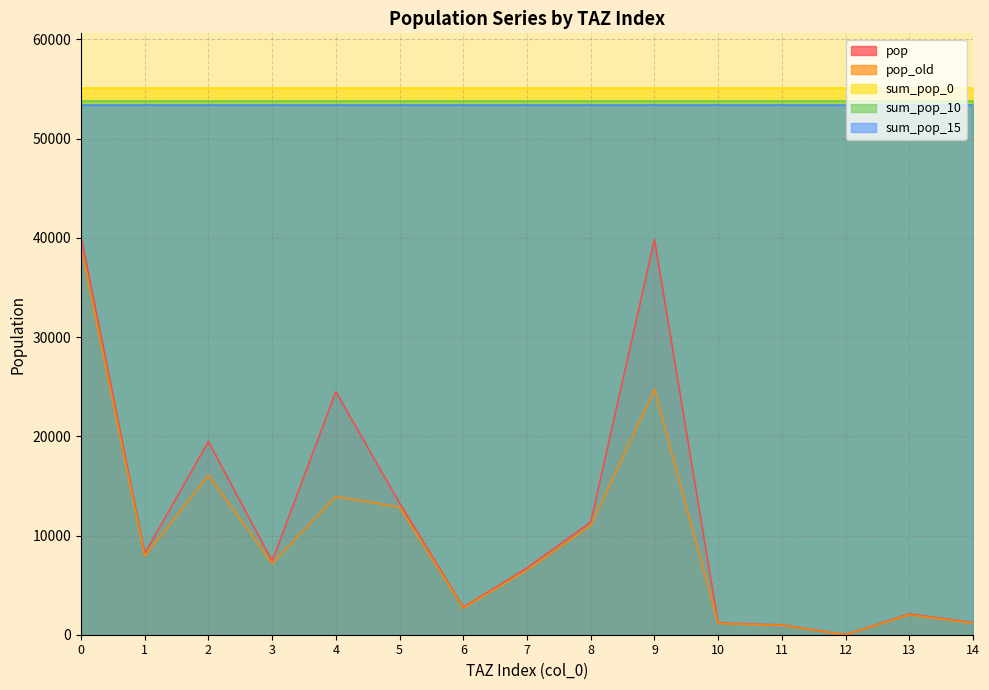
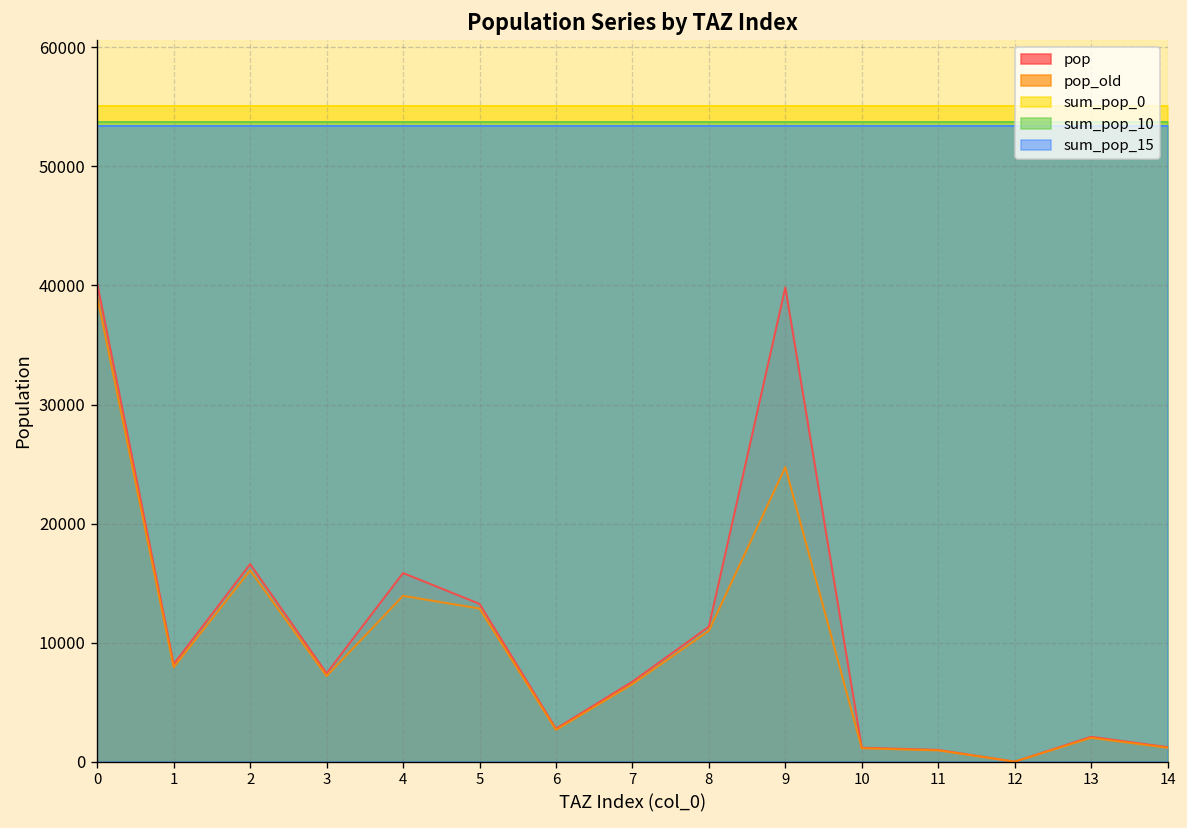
  {
    "pop": {
      "0": 40000,
      "1": 8000,
-     "2": 19000,
-     "4": 24000,
+     "2": 17000,
+     "4": 16000,
      "5": 13000,
      "8": 11000,
      "9": 40000
    },
    "pop_old": {
      "0": 39000,
      "1": 8000,
      "2": 16000,
      "4": 14000,
      "5": 13000,
      "8": 11000,
      "9": 25000
    },
    "sum_pop_0": {
      "0": 55000,
      "1": 55000,
      "2": 55000,
      "3": 55000,
      "4": 55000,
      "5": 55000,
      "6": 55000,
      "7": 55000,
      "8": 55000,
      "9": 55000,
      "10": 55000,
      "11": 55000,
      "12": 55000,
      "14": 55000
    },
    "sum_pop_10": {
      "0": 54000,
      "1": 54000,
      "2": 54000,
      "3": 54000,
      "4": 54000,
      "5": 54000,
      "6": 54000,
      "7": 54000,
      "8": 54000,
      "9": 54000,
      "10": 54000,
      "11": 54000,
      "12": 54000,
      "14": 54000
    },
    "sum_pop_15": {
      "0": 53000,
      "1": 53000,
      "2": 53000,
      "3": 53000,
      "4": 53000,
      "5": 53000,
      "6": 53000,
      "7": 53000,
      "8": 53000,
      "9": 53000,
      "10": 53000,
      "11": 53000,
      "12": 53000,
      "14": 53000
    }
  }
